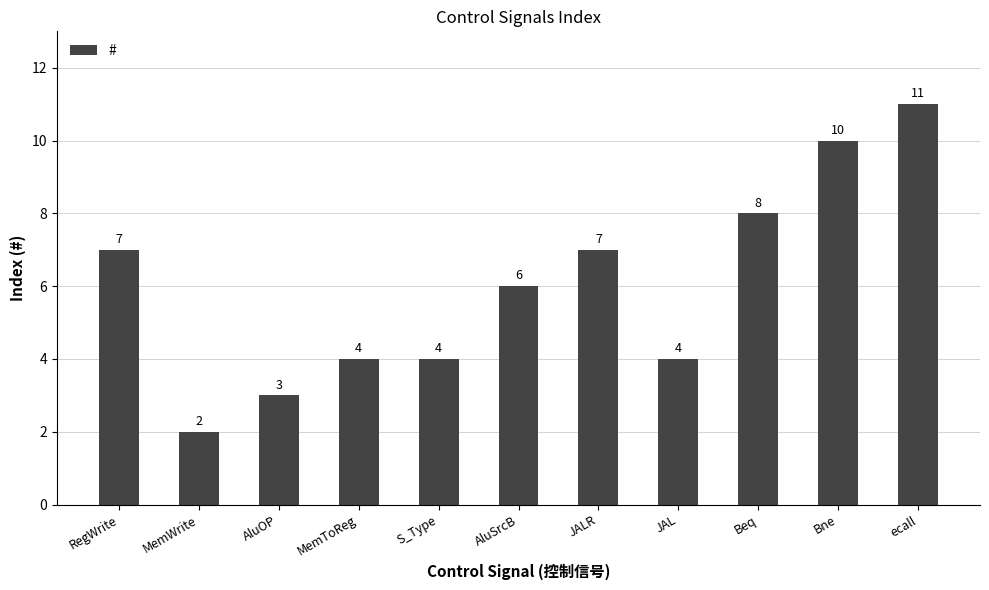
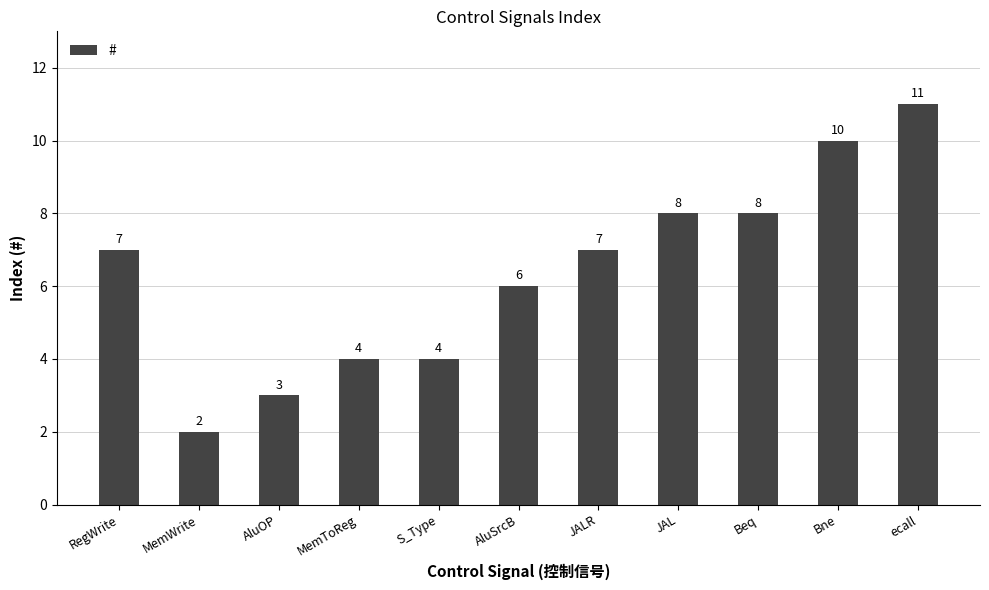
  {
    "RegWrite": 7,
    "MemWrite": 2,
    "AluOP": 3,
    "MemToReg": 4,
    "S_Type": 4,
    "AluSrcB": 6,
    "JALR": 7,
-   "JAL": 4,
+   "JAL": 8,
    "Beq": 8,
    "Bne": 10,
    "ecall": 11
  }
